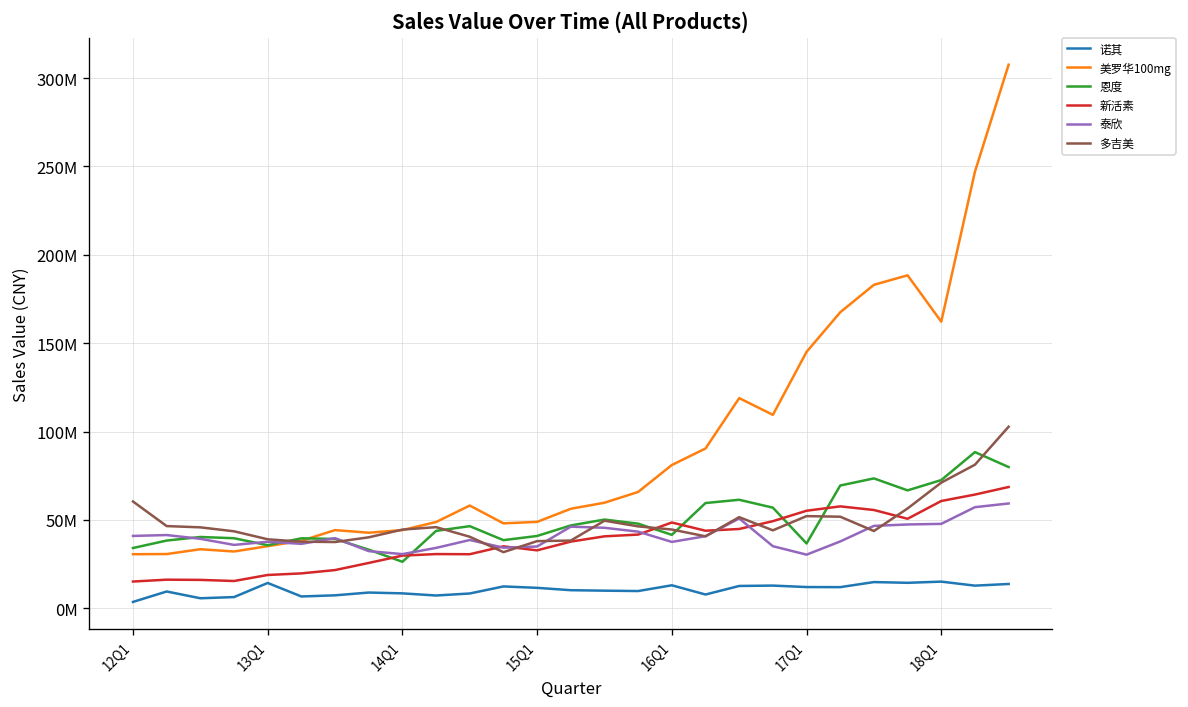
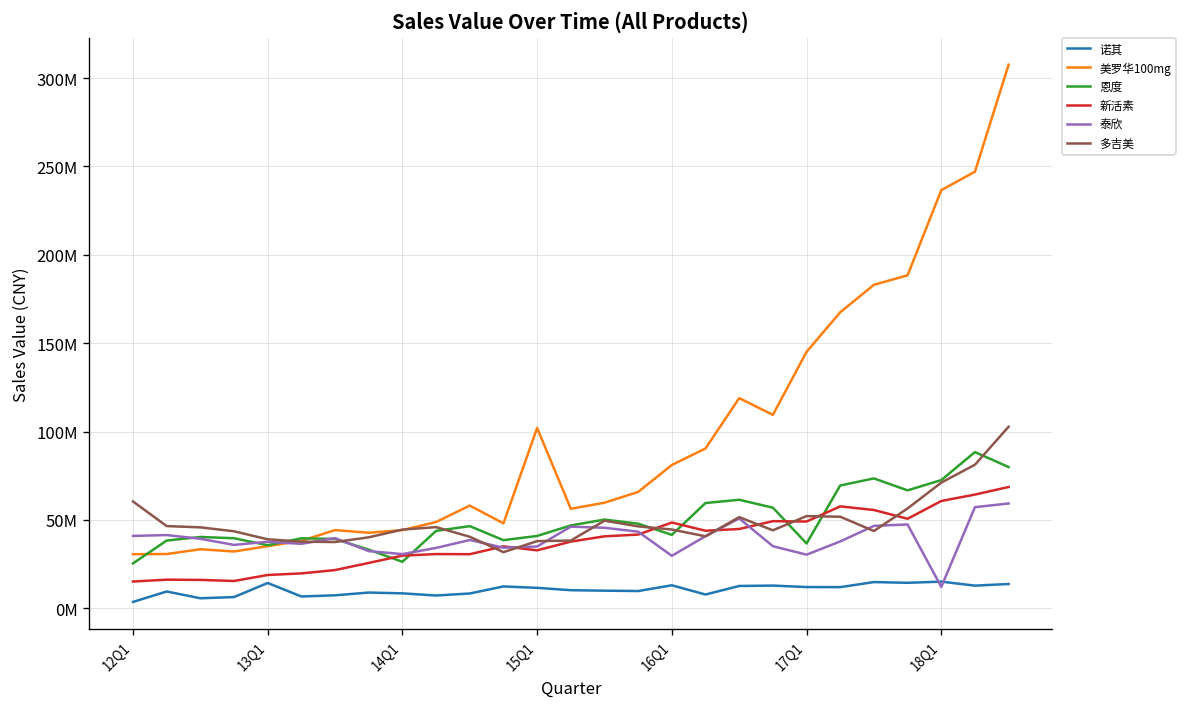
  {
    "诺其": {
      "12Q1": 4000000,
      "13Q1": 14000000,
      "14Q1": 8000000,
      "15Q1": 12000000,
      "16Q1": 13000000,
      "17Q1": 12000000,
      "18Q1": 15000000
    },
    "美罗华100mg": {
      "12Q1": 31000000,
-     "15Q1": 49000000,
+     "15Q1": 102000000,
      "16Q1": 81000000,
      "17Q1": 145000000,
-     "18Q1": 162000000
+     "18Q1": 237000000
    },
    "恩度": {
-     "12Q1": 34000000,
+     "12Q1": 25000000,
      "14Q1": 26000000,
      "15Q1": 41000000,
      "16Q1": 42000000,
      "17Q1": 37000000
    },
    "新活素": {
      "12Q1": 15000000,
      "13Q1": 19000000,
      "15Q1": 33000000,
      "16Q1": 49000000,
-     "17Q1": 55000000,
+     "17Q1": 49000000,
      "18Q1": 61000000
    },
    "泰欣": {
      "12Q1": 41000000,
      "15Q1": 35000000,
-     "16Q1": 38000000,
+     "16Q1": 30000000,
      "17Q1": 30000000,
-     "18Q1": 48000000
+     "18Q1": 12000000
    },
    "多吉美": {
      "12Q1": 60000000,
      "15Q1": 38000000,
      "16Q1": 45000000,
      "17Q1": 52000000
    }
  }
